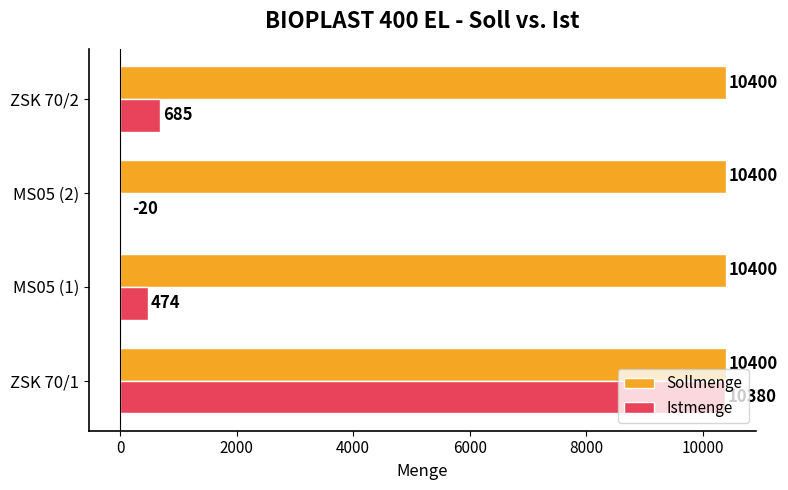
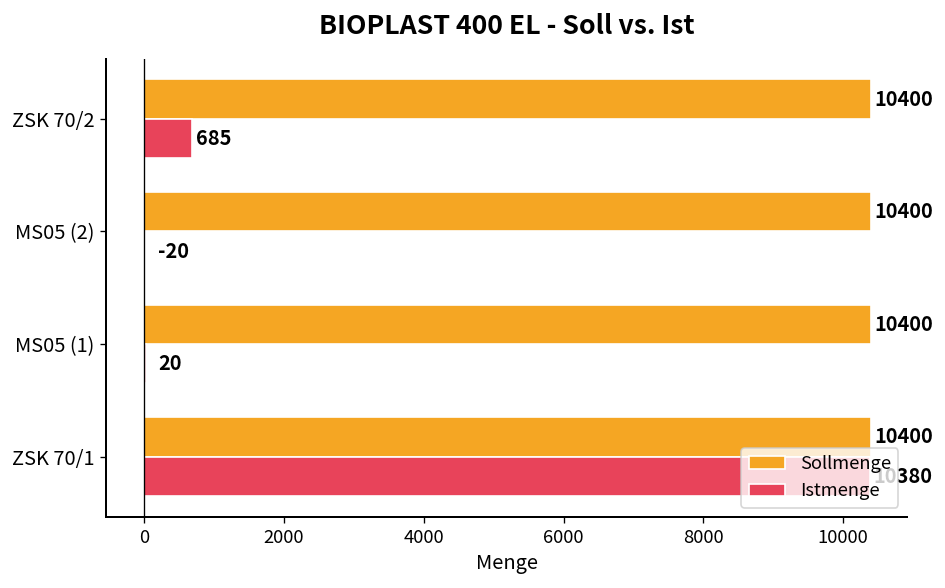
  {
    "Sollmenge": {
      "ZSK 70/2": 10400,
      "MS05 (2)": 10400,
      "MS05 (1)": 10400
    },
    "Istmenge": {
      "ZSK 70/2": 685,
      "MS05 (2)": -20,
-     "MS05 (1)": 474
+     "MS05 (1)": 20
    }
  }
